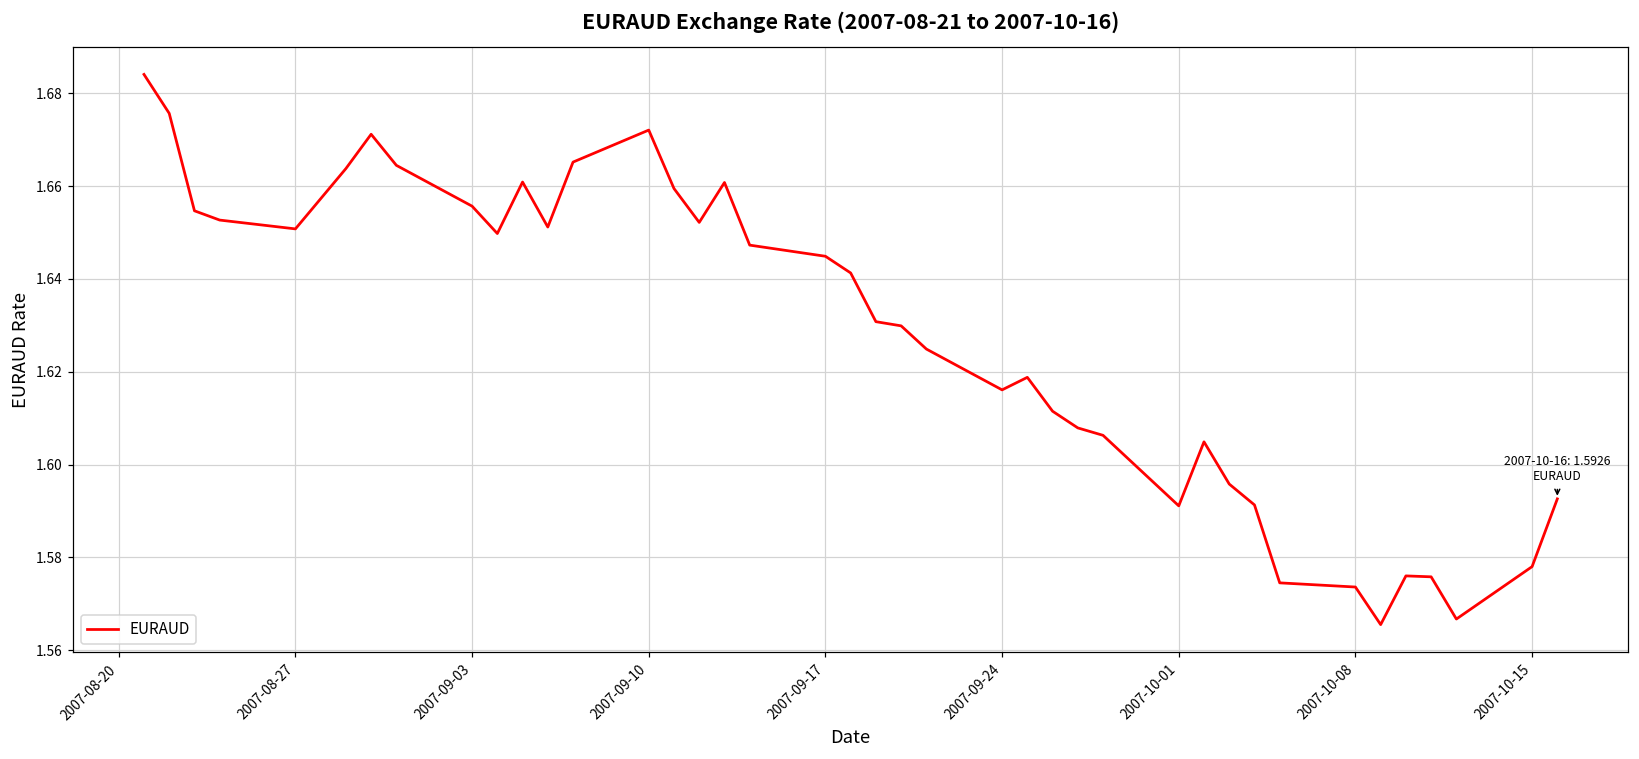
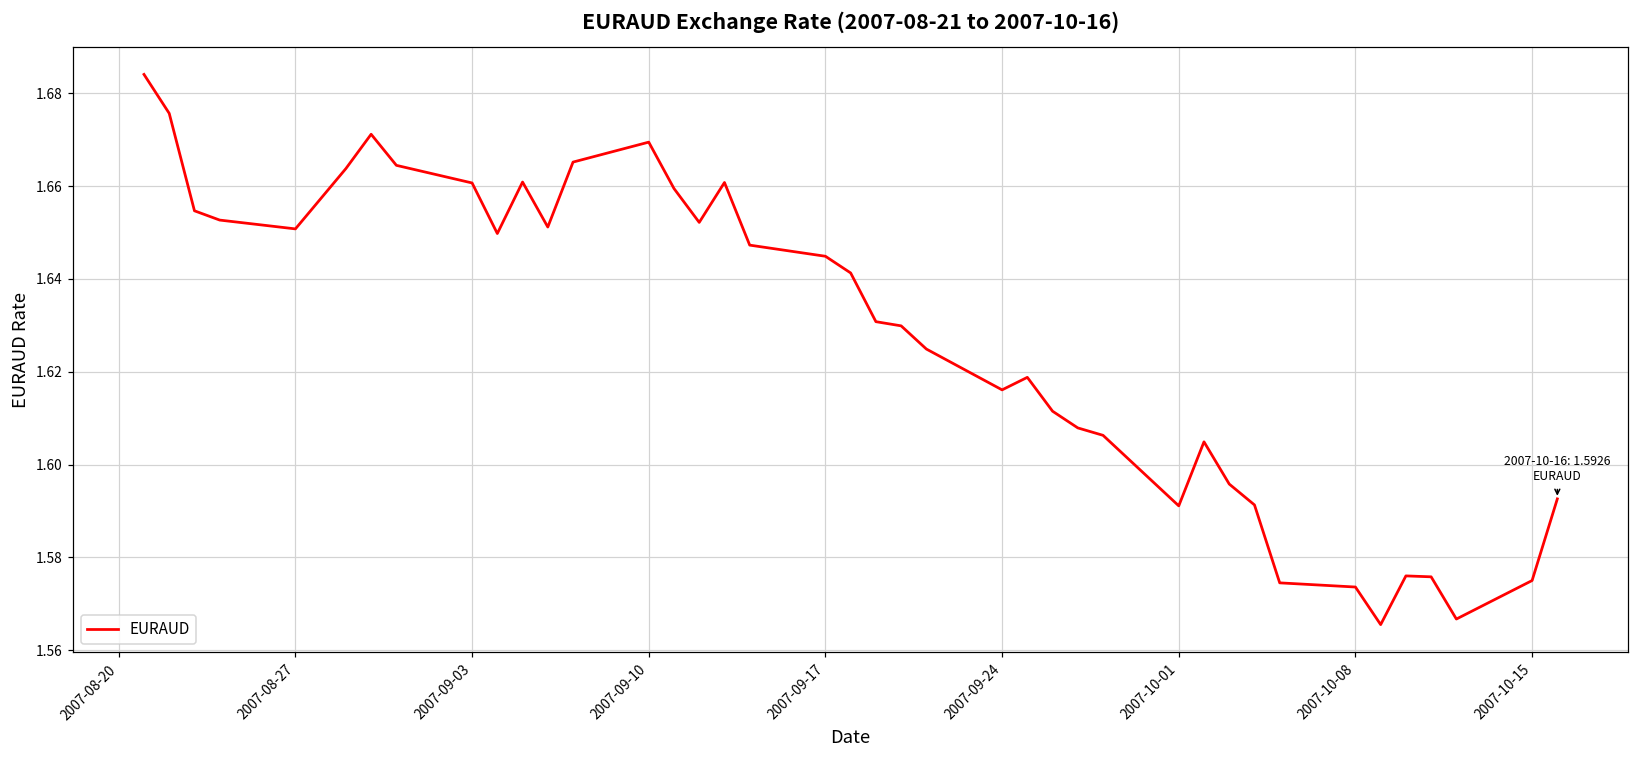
  {
    "2007-08-27": 1.651,
-   "2007-09-03": 1.656,
-   "2007-09-10": 1.672,
+   "2007-09-03": 1.661,
+   "2007-09-10": 1.670,
    "2007-09-17": 1.645,
    "2007-09-24": 1.616,
    "2007-10-01": 1.591,
    "2007-10-08": 1.574,
-   "2007-10-15": 1.578
+   "2007-10-15": 1.575
  }
